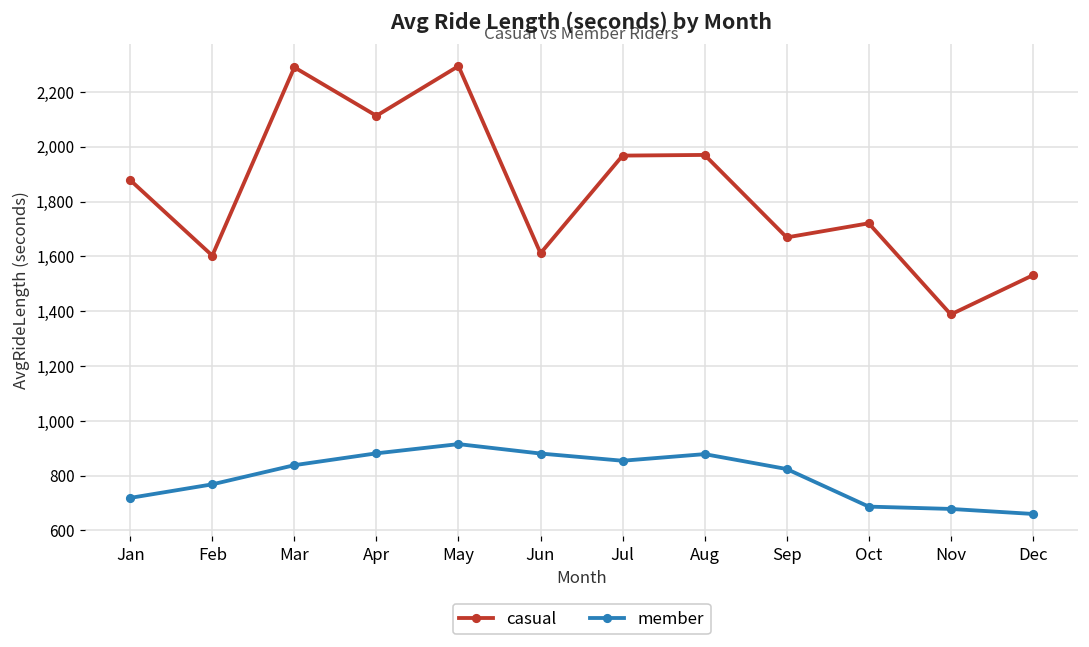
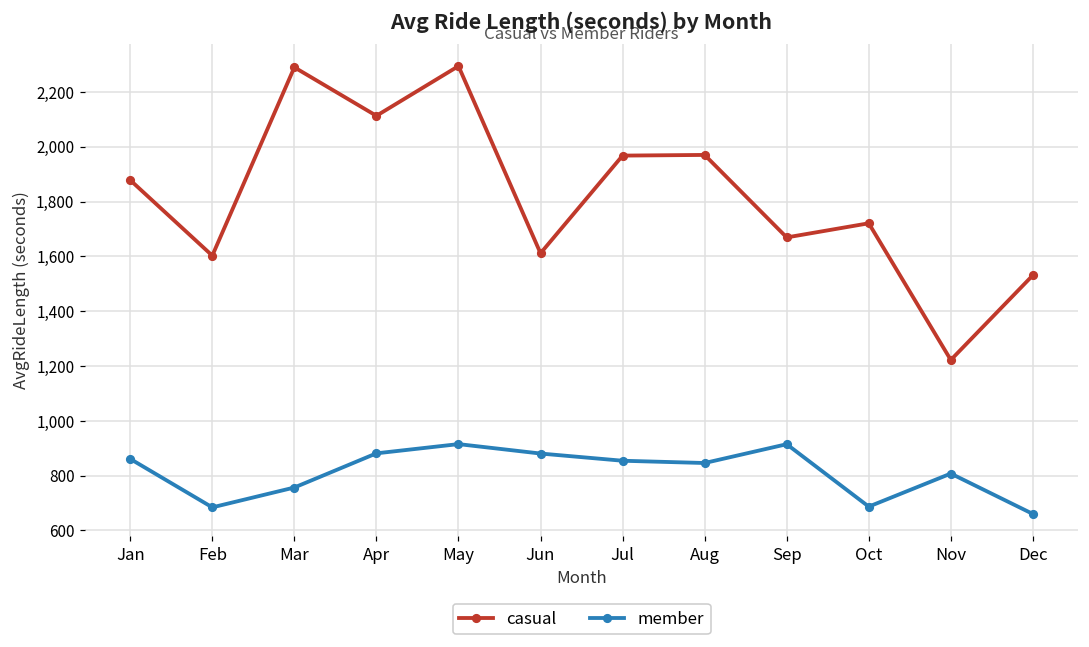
  {
    "casual": {
      "Jan": "1,880",
      "Feb": "1,600",
      "Mar": "2,290",
      "Apr": "2,110",
      "May": "2,290",
      "Jun": "1,610",
      "Jul": "1,970",
      "Aug": "1,970",
      "Sep": "1,670",
      "Oct": "1,720",
-     "Nov": "1,390",
+     "Nov": "1,220",
      "Dec": "1,530"
    },
    "member": {
-     "Jan": "720",
-     "Feb": "770",
-     "Mar": "840",
+     "Jan": "860",
+     "Feb": "680",
+     "Mar": "760",
      "Apr": "880",
      "May": "920",
      "Jun": "880",
      "Jul": "850",
-     "Aug": "880",
-     "Sep": "820",
+     "Aug": "850",
+     "Sep": "910",
      "Oct": "690",
-     "Nov": "680",
+     "Nov": "810",
      "Dec": "660"
    }
  }
